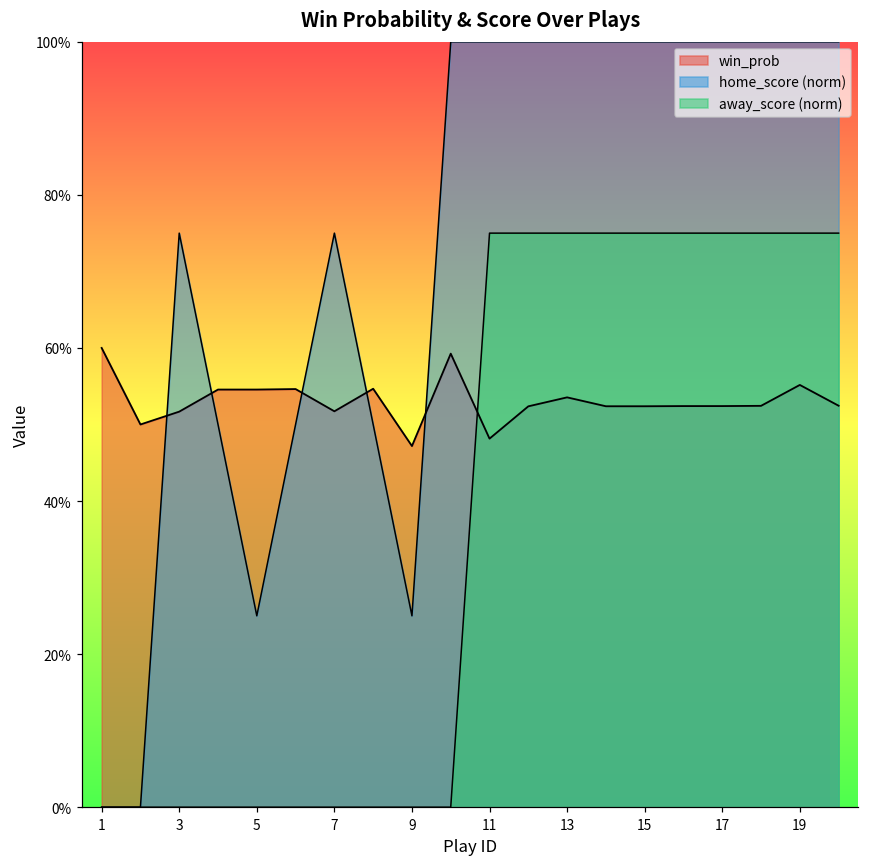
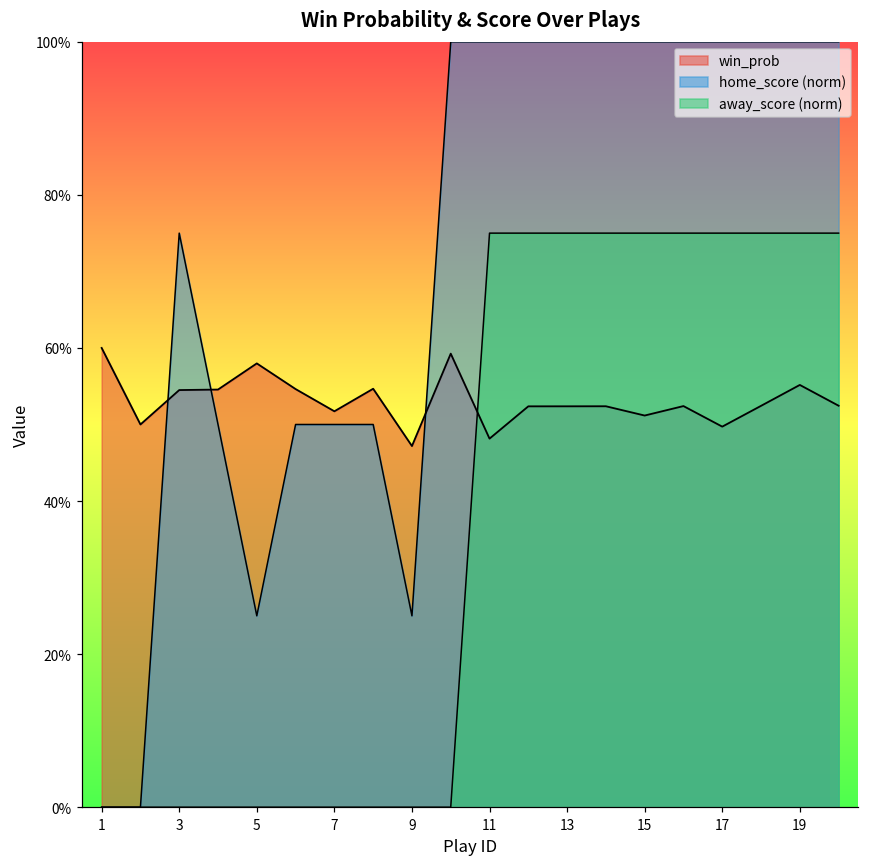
  {
    "win_prob": {
      "1": "60%",
-     "3": "52%",
-     "5": "55%",
+     "3": "54%",
+     "5": "58%",
      "7": "52%",
      "9": "47%",
      "11": "48%",
-     "13": "54%",
-     "15": "52%",
-     "17": "52%",
+     "13": "52%",
+     "15": "51%",
+     "17": "50%",
      "19": "55%"
    },
    "home_score (norm)": {
      "3": "75%",
      "5": "25%",
-     "7": "75%",
+     "7": "50%",
      "9": "25%",
      "11": "100%",
      "13": "100%",
      "15": "100%",
      "17": "100%",
      "19": "100%"
    },
    "away_score (norm)": {
      "3": "0%",
      "5": "0%",
      "7": "0%",
      "9": "0%",
      "11": "75%",
      "13": "75%",
      "15": "75%",
      "17": "75%",
      "19": "75%"
    }
  }
